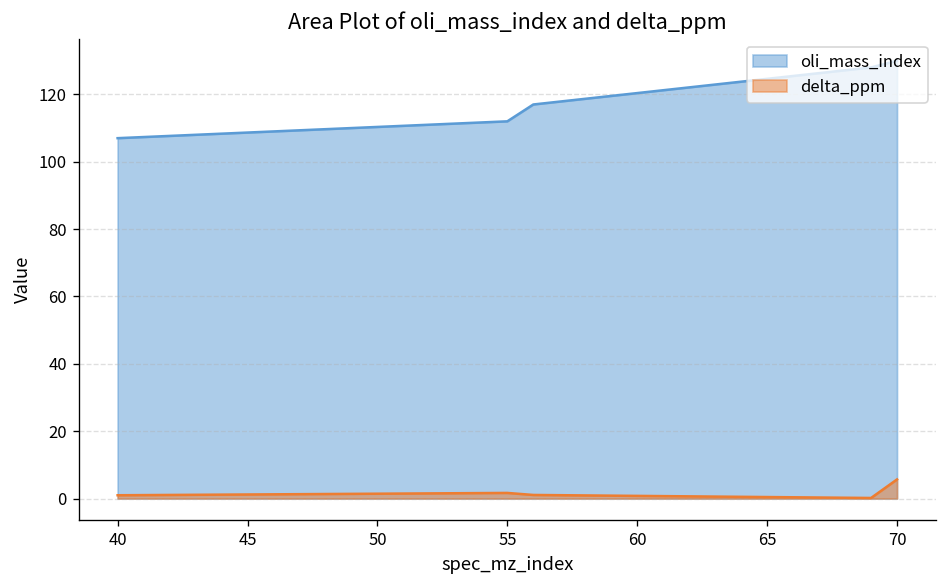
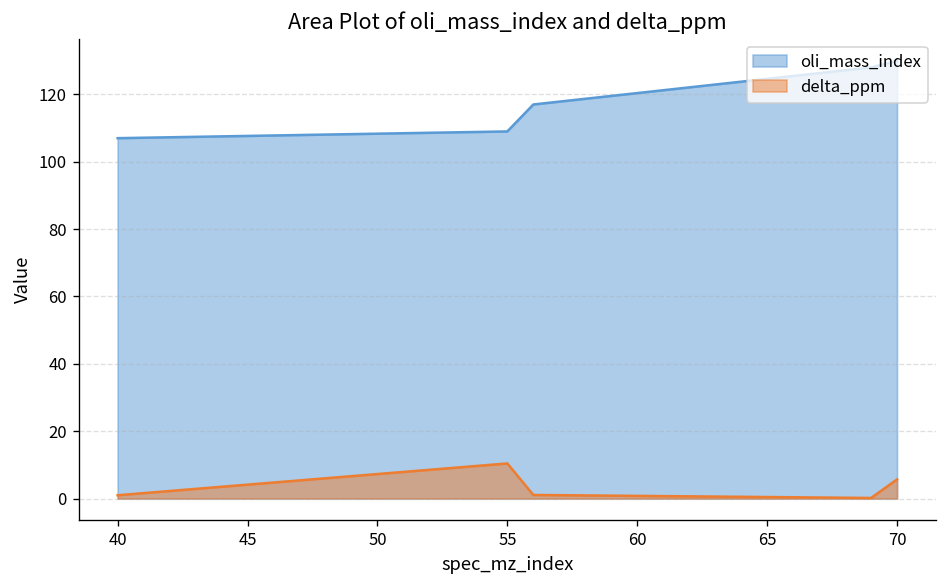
  {
    "oli_mass_index": {
      "40": 107,
-     "55": 112
+     "55": 109
    },
    "delta_ppm": {
      "40": 1,
-     "55": 2,
+     "55": 10,
      "70": 6
    }
  }
